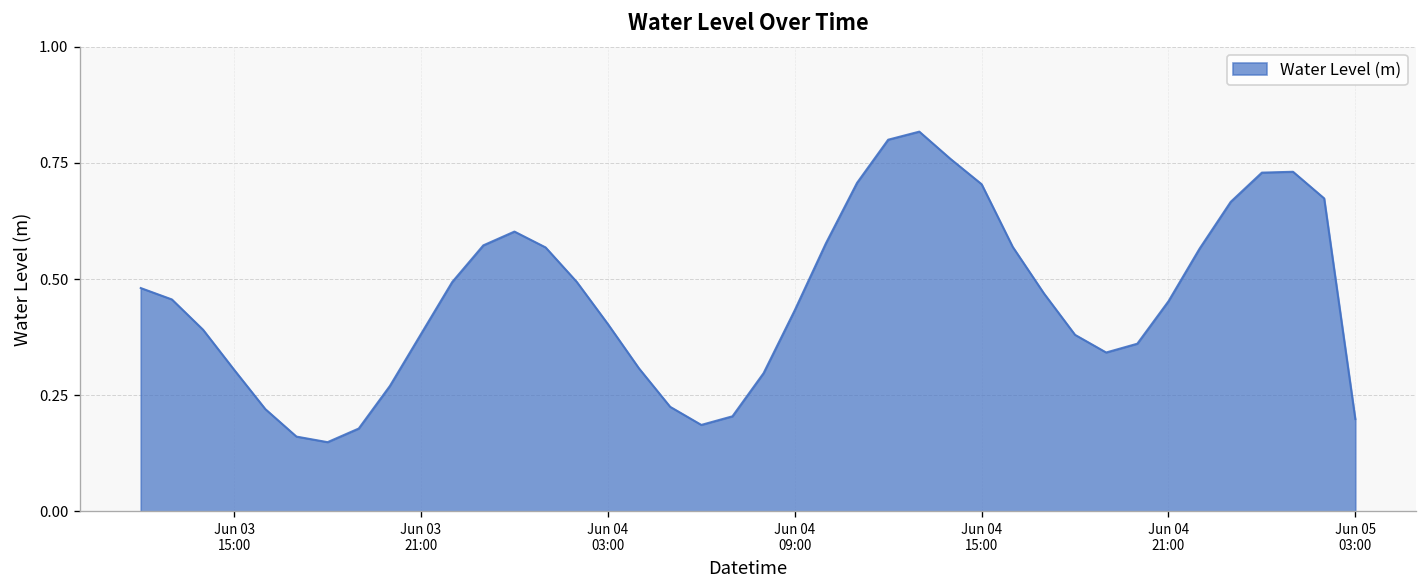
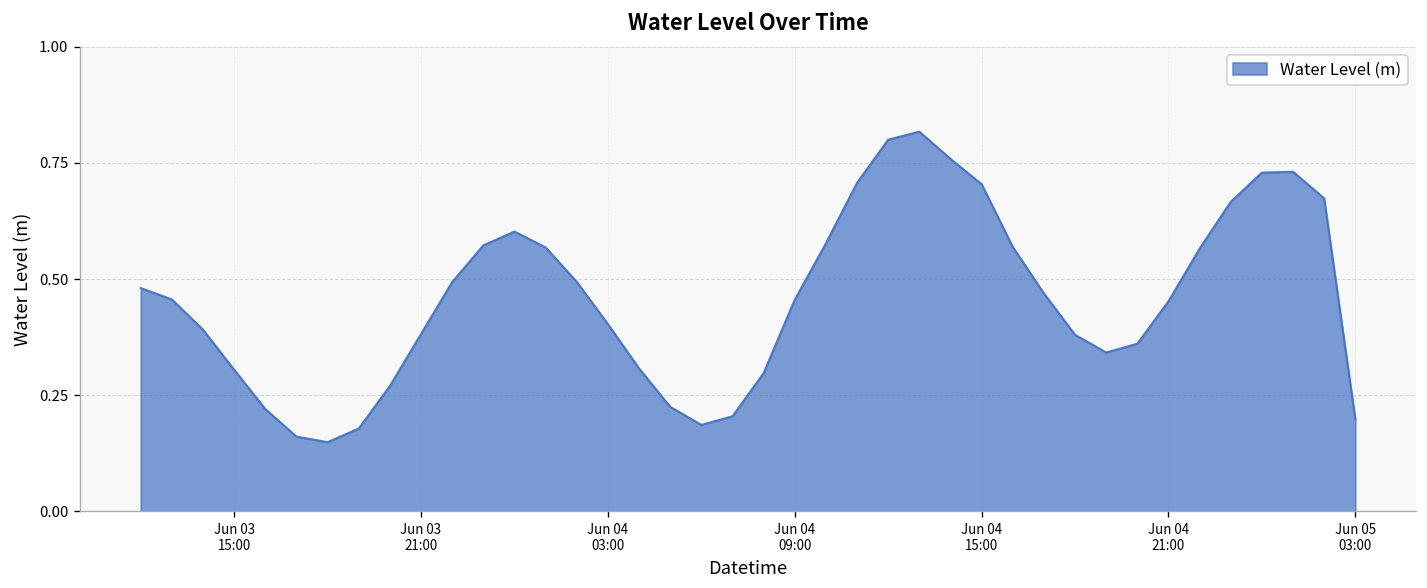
  {
    "Jun 03 15:00": 0.30,
    "Jun 03 21:00": 0.38,
    "Jun 04 03:00": 0.40,
-   "Jun 04 09:00": 0.43,
+   "Jun 04 09:00": 0.46,
    "Jun 04 15:00": 0.70,
    "Jun 04 21:00": 0.45,
    "Jun 05 03:00": 0.20
  }
